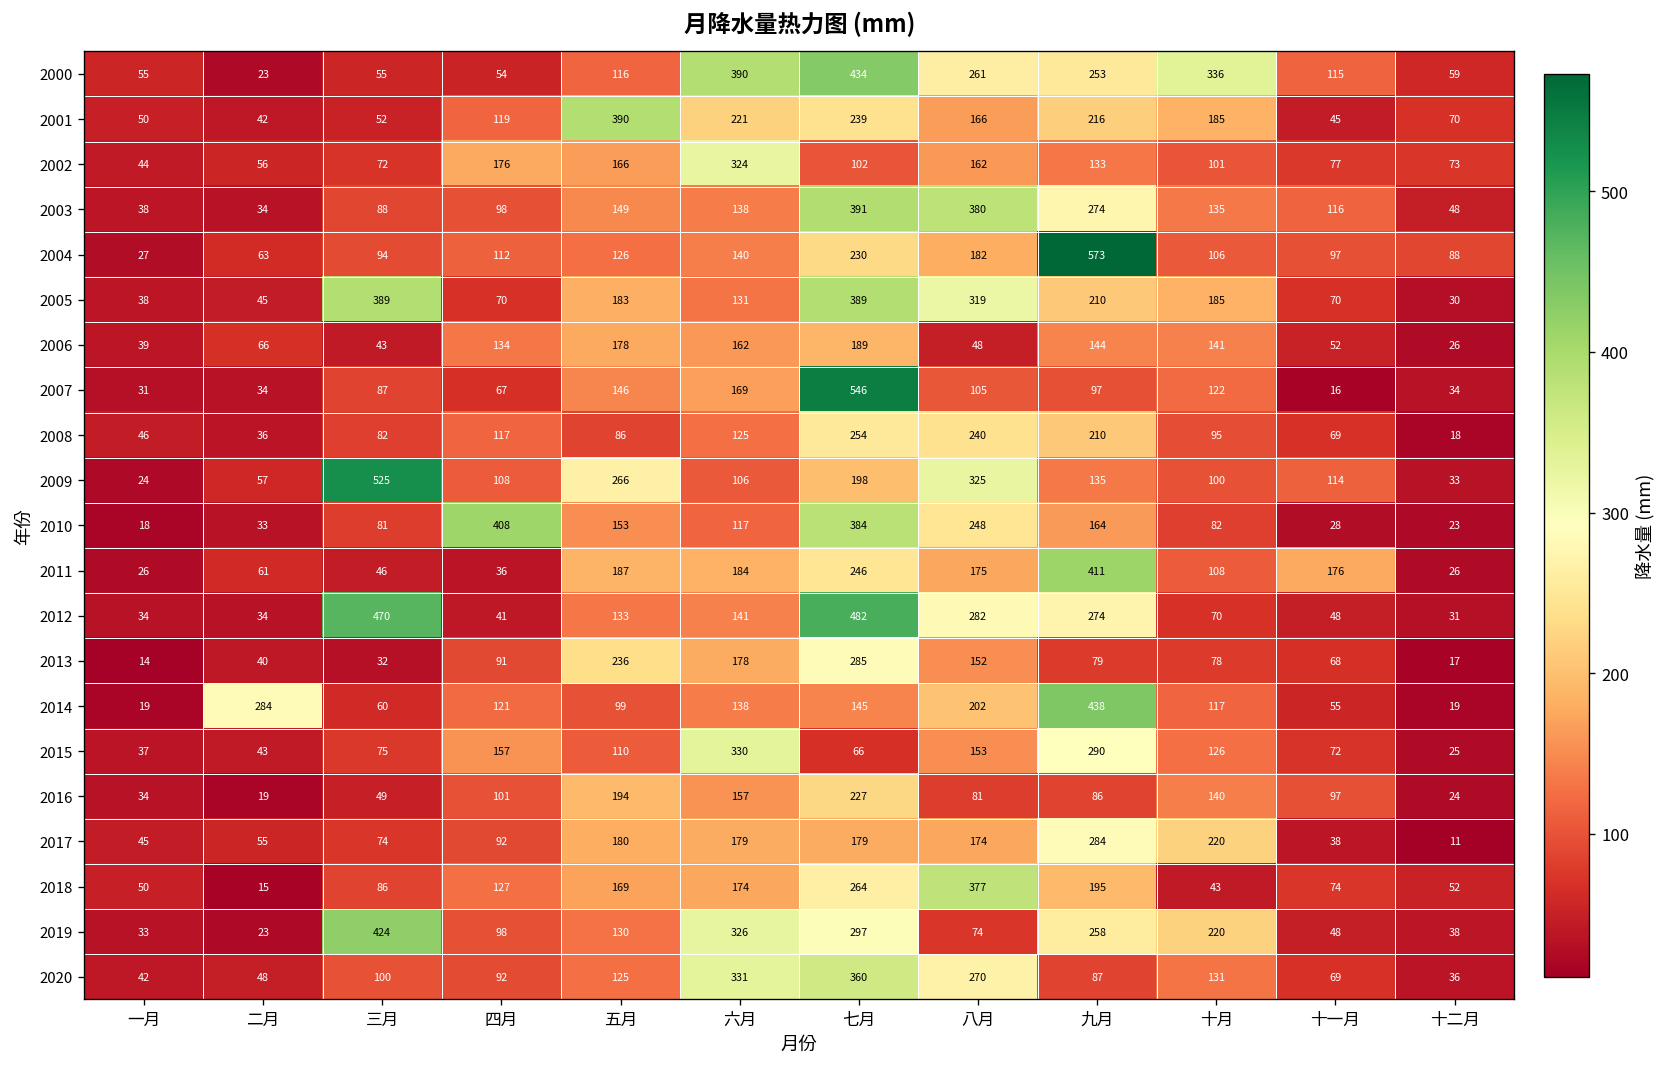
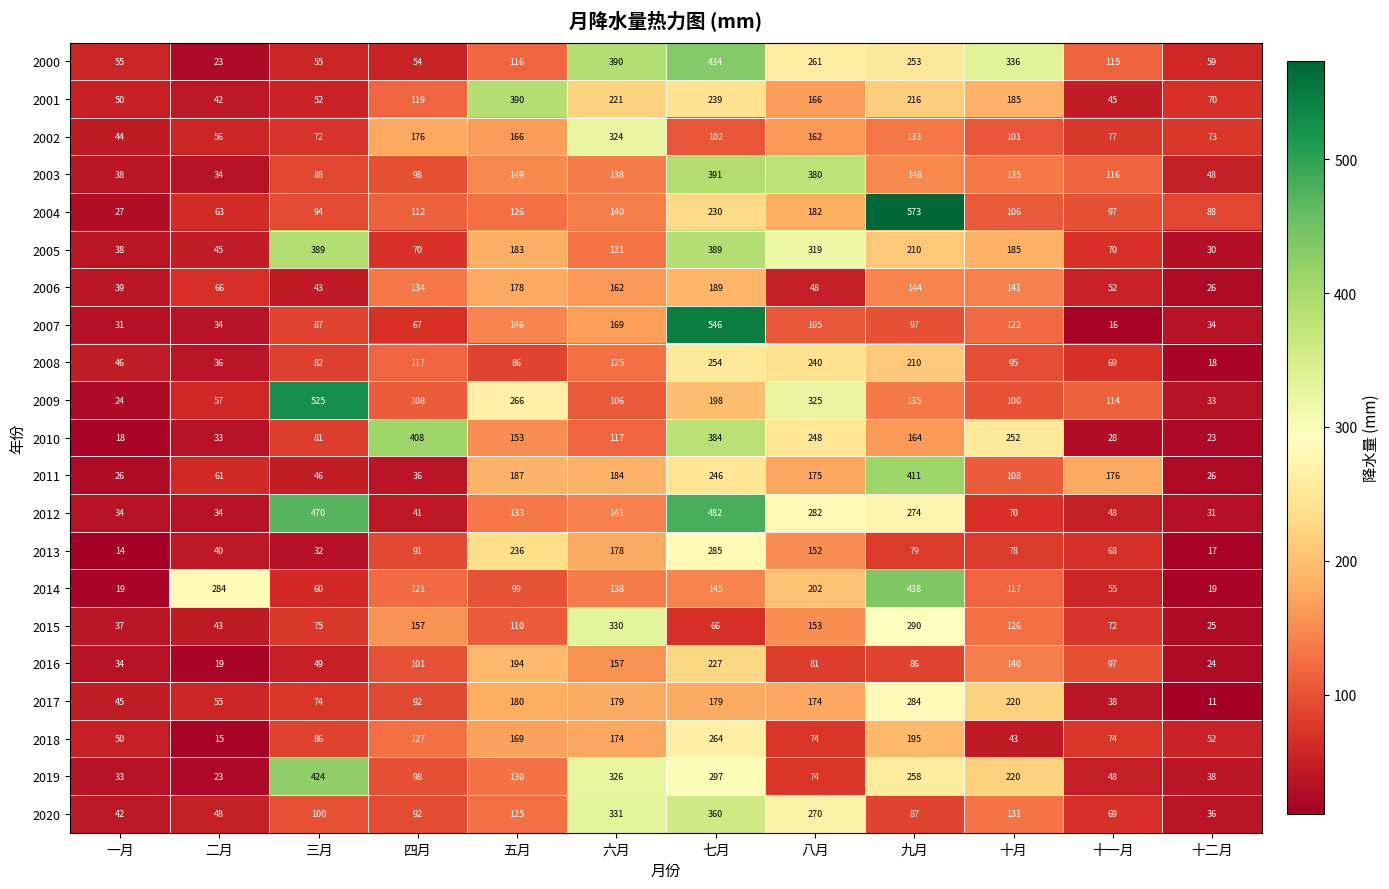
  {
    "2003": {
      "一月": 38,
      "二月": 34,
      "三月": 88,
      "四月": 98,
      "五月": 149,
      "六月": 138,
      "七月": 391,
      "八月": 380,
-     "九月": 274,
+     "九月": 148,
      "十月": 135,
      "十一月": 116,
      "十二月": 48
    },
    "2010": {
      "一月": 18,
      "二月": 33,
      "三月": 81,
      "四月": 408,
      "五月": 153,
      "六月": 117,
      "七月": 384,
      "八月": 248,
      "九月": 164,
-     "十月": 82,
+     "十月": 252,
      "十一月": 28,
      "十二月": 23
    },
    "2018": {
      "一月": 50,
      "二月": 15,
      "三月": 86,
      "四月": 127,
      "五月": 169,
      "六月": 174,
      "七月": 264,
-     "八月": 377,
+     "八月": 74,
      "九月": 195,
      "十月": 43,
      "十一月": 74,
      "十二月": 52
    }
  }
